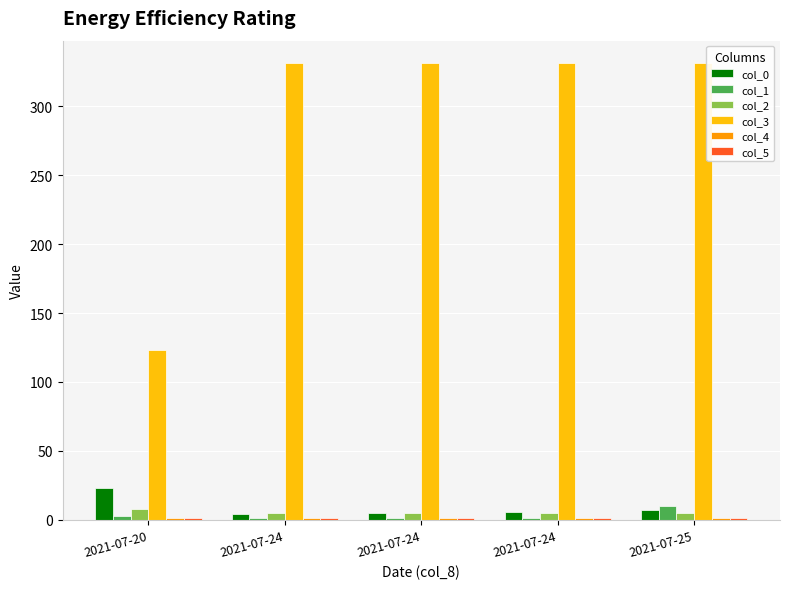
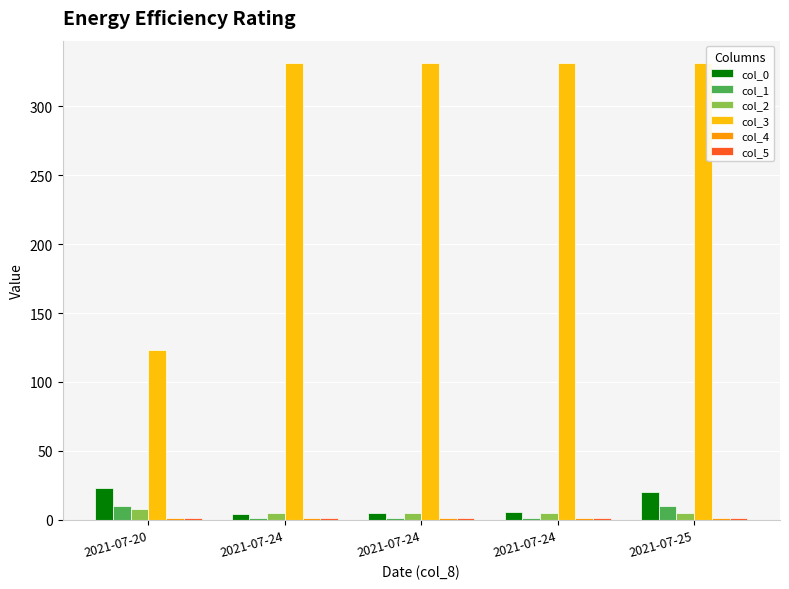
  {
    "col_0": {
      "2021-07-20": 23,
-     "2021-07-25": 7
+     "2021-07-25": 20
    },
    "col_1": {
-     "2021-07-20": 3,
+     "2021-07-20": 10,
      "2021-07-25": 10
    },
    "col_2": {
      "2021-07-20": 8,
      "2021-07-25": 5
    }
  }
